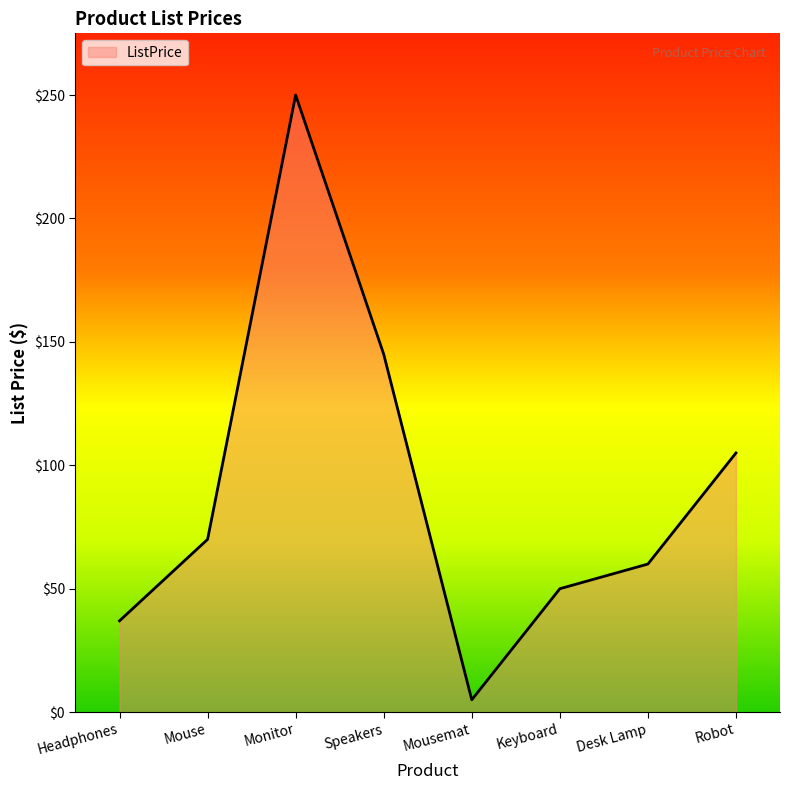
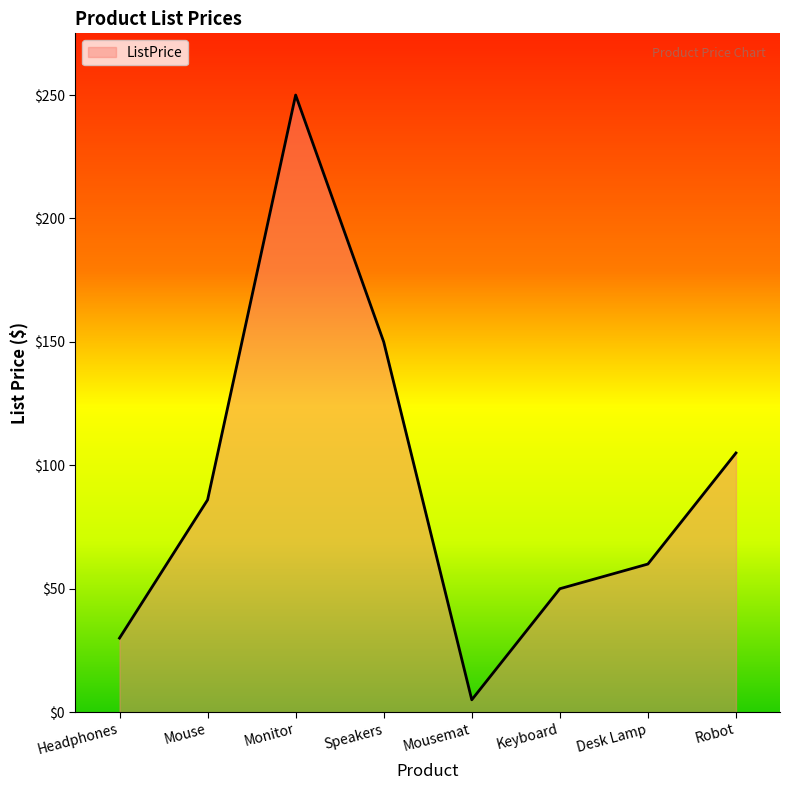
  {
-   "Headphones": "$37",
-   "Mouse": "$70",
+   "Headphones": "$30",
+   "Mouse": "$86",
    "Monitor": "$250",
-   "Speakers": "$145",
+   "Speakers": "$150",
    "Mousemat": "$5",
    "Keyboard": "$50",
    "Desk Lamp": "$60",
    "Robot": "$105"
  }
